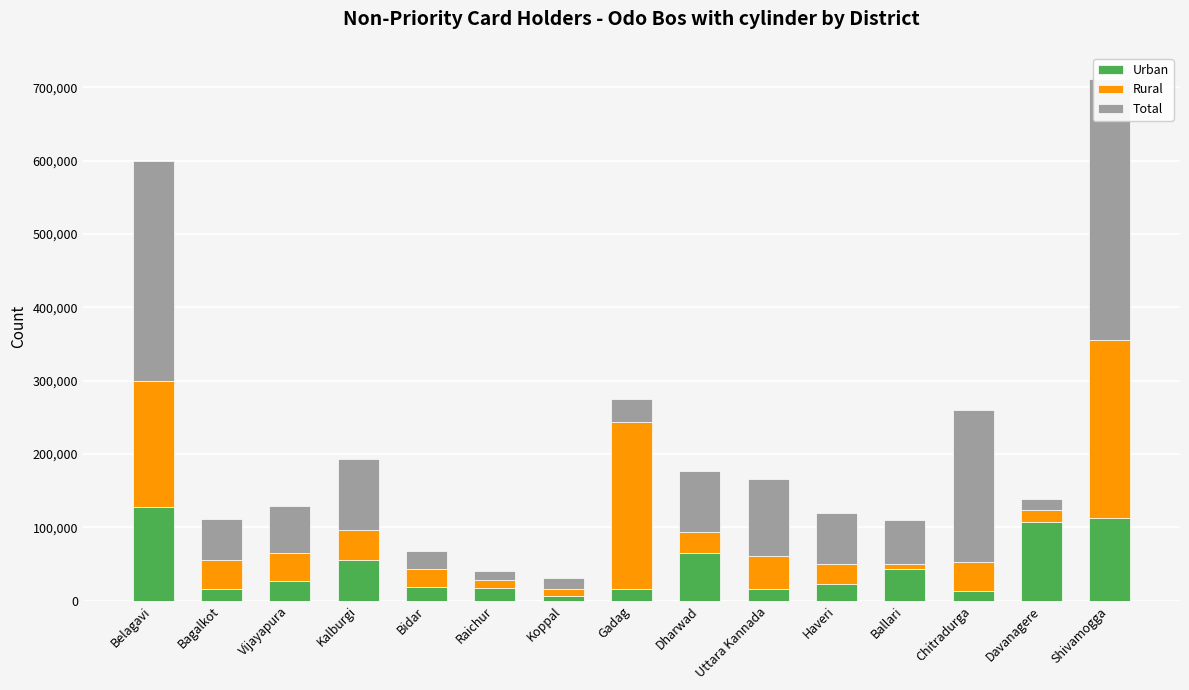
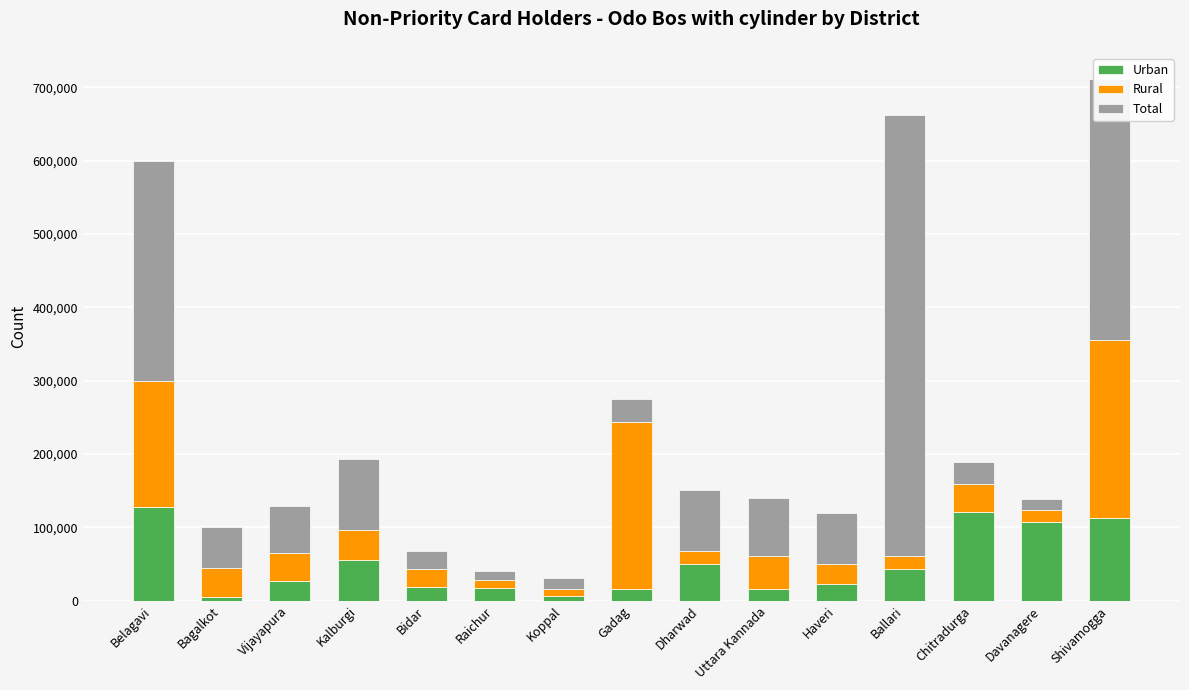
  {
    "Urban": {
      "Belagavi": "130,000",
-     "Bagalkot": "20,000",
+     "Bagalkot": "10,000",
      "Vijayapura": "30,000",
      "Kalburgi": "60,000",
      "Bidar": "20,000",
      "Raichur": "20,000",
      "Koppal": "10,000",
      "Gadag": "20,000",
-     "Dharwad": "70,000",
+     "Dharwad": "50,000",
      "Uttara Kannada": "20,000",
      "Haveri": "20,000",
      "Ballari": "40,000",
-     "Chitradurga": "10,000",
+     "Chitradurga": "120,000",
      "Davanagere": "110,000",
      "Shivamogga": "110,000"
    },
    "Rural": {
      "Belagavi": "170,000",
      "Bagalkot": "40,000",
      "Vijayapura": "40,000",
      "Kalburgi": "40,000",
      "Bidar": "20,000",
      "Raichur": "10,000",
      "Koppal": "10,000",
      "Gadag": "230,000",
-     "Dharwad": "30,000",
+     "Dharwad": "20,000",
      "Uttara Kannada": "50,000",
      "Haveri": "30,000",
-     "Ballari": "10,000",
+     "Ballari": "20,000",
      "Chitradurga": "40,000",
      "Davanagere": "20,000",
      "Shivamogga": "240,000"
    },
    "Total": {
      "Belagavi": "300,000",
      "Bagalkot": "60,000",
      "Vijayapura": "60,000",
      "Kalburgi": "100,000",
      "Bidar": "20,000",
      "Raichur": "10,000",
      "Koppal": "20,000",
      "Gadag": "30,000",
      "Dharwad": "80,000",
-     "Uttara Kannada": "100,000",
+     "Uttara Kannada": "80,000",
      "Haveri": "70,000",
-     "Ballari": "60,000",
-     "Chitradurga": "210,000",
+     "Ballari": "600,000",
+     "Chitradurga": "30,000",
      "Davanagere": "10,000"
    }
  }
